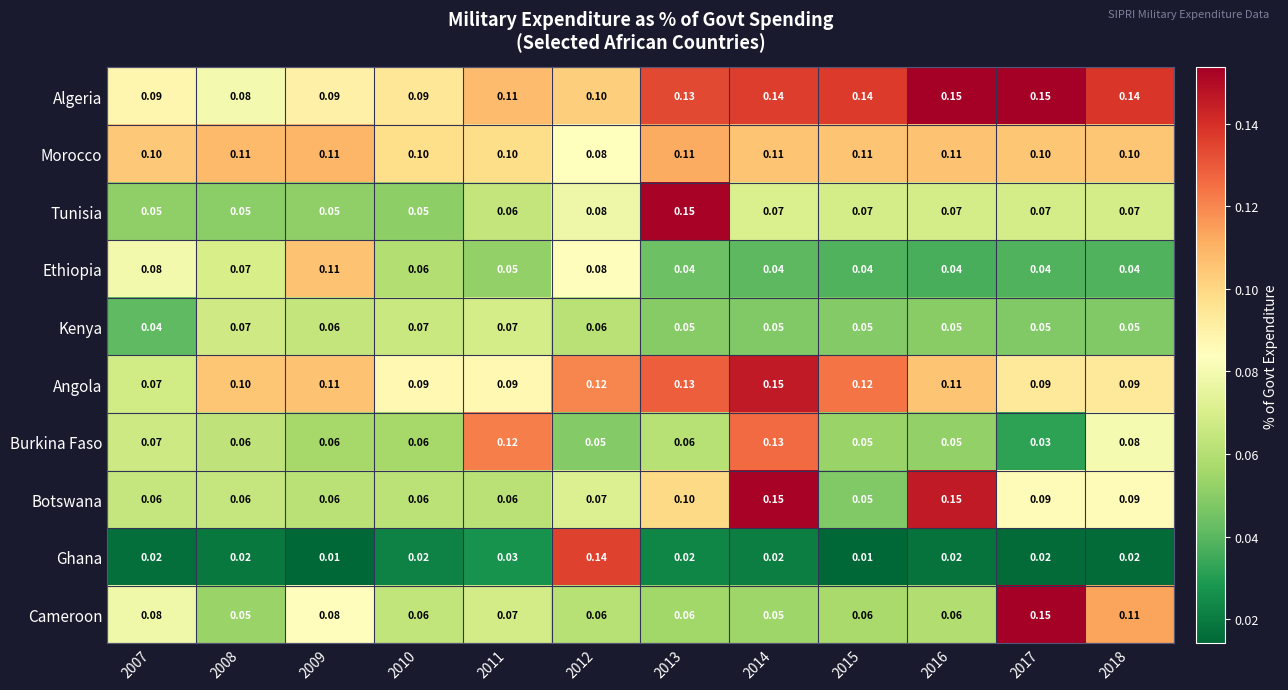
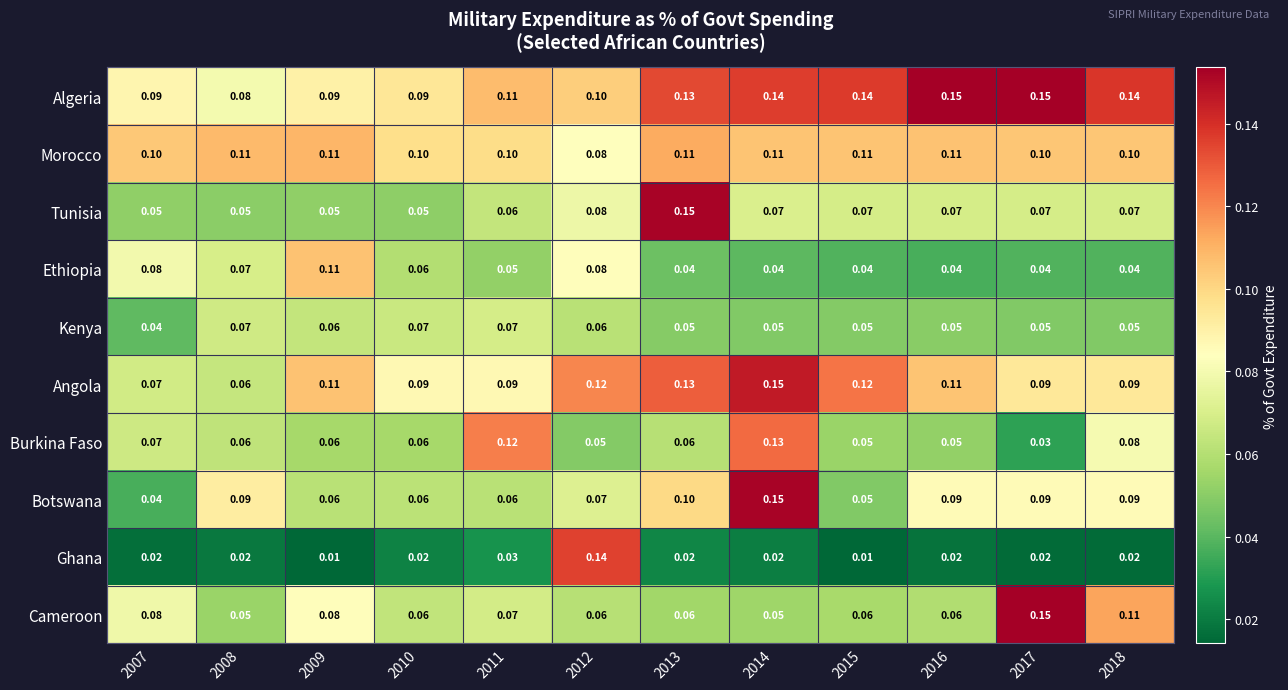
  {
    "Algeria": {
      "2007": 0.09,
      "2008": 0.08,
      "2009": 0.09,
      "2010": 0.09,
      "2011": 0.11,
      "2012": 0.10,
      "2013": 0.13,
      "2014": 0.14,
      "2015": 0.14,
      "2016": 0.15,
      "2017": 0.15,
      "2018": 0.14
    },
    "Morocco": {
      "2007": 0.10,
      "2008": 0.11,
      "2009": 0.11,
      "2010": 0.10,
      "2011": 0.10,
      "2012": 0.08,
      "2013": 0.11,
      "2014": 0.11,
      "2015": 0.11,
      "2016": 0.11,
      "2017": 0.10,
      "2018": 0.10
    },
    "Tunisia": {
      "2007": 0.05,
      "2008": 0.05,
      "2009": 0.05,
      "2010": 0.05,
      "2011": 0.06,
      "2012": 0.08,
      "2013": 0.15,
      "2014": 0.07,
      "2015": 0.07,
      "2016": 0.07,
      "2017": 0.07,
      "2018": 0.07
    },
    "Ethiopia": {
      "2007": 0.08,
      "2008": 0.07,
      "2009": 0.11,
      "2010": 0.06,
      "2011": 0.05,
      "2012": 0.08,
      "2013": 0.04,
      "2014": 0.04,
      "2015": 0.04,
      "2016": 0.04,
      "2017": 0.04,
      "2018": 0.04
    },
    "Kenya": {
      "2007": 0.04,
      "2008": 0.07,
      "2009": 0.06,
      "2010": 0.07,
      "2011": 0.07,
      "2012": 0.06,
      "2013": 0.05,
      "2014": 0.05,
      "2015": 0.05,
      "2016": 0.05,
      "2017": 0.05,
      "2018": 0.05
    },
    "Angola": {
      "2007": 0.07,
-     "2008": 0.10,
+     "2008": 0.06,
      "2009": 0.11,
      "2010": 0.09,
      "2011": 0.09,
      "2012": 0.12,
      "2013": 0.13,
      "2014": 0.15,
      "2015": 0.12,
      "2016": 0.11,
      "2017": 0.09,
      "2018": 0.09
    },
    "Burkina Faso": {
      "2007": 0.07,
      "2008": 0.06,
      "2009": 0.06,
      "2010": 0.06,
      "2011": 0.12,
      "2012": 0.05,
      "2013": 0.06,
      "2014": 0.13,
      "2015": 0.05,
      "2016": 0.05,
      "2017": 0.03,
      "2018": 0.08
    },
    "Botswana": {
-     "2007": 0.06,
-     "2008": 0.06,
+     "2007": 0.04,
+     "2008": 0.09,
      "2009": 0.06,
      "2010": 0.06,
      "2011": 0.06,
      "2012": 0.07,
      "2013": 0.10,
      "2014": 0.15,
      "2015": 0.05,
-     "2016": 0.15,
+     "2016": 0.09,
      "2017": 0.09,
      "2018": 0.09
    },
    "Ghana": {
      "2007": 0.02,
      "2008": 0.02,
      "2009": 0.01,
      "2010": 0.02,
      "2011": 0.03,
      "2012": 0.14,
      "2013": 0.02,
      "2014": 0.02,
      "2015": 0.01,
      "2016": 0.02,
      "2017": 0.02,
      "2018": 0.02
    },
    "Cameroon": {
      "2007": 0.08,
      "2008": 0.05,
      "2009": 0.08,
      "2010": 0.06,
      "2011": 0.07,
      "2012": 0.06,
      "2013": 0.06,
      "2014": 0.05,
      "2015": 0.06,
      "2016": 0.06,
      "2017": 0.15,
      "2018": 0.11
    }
  }
